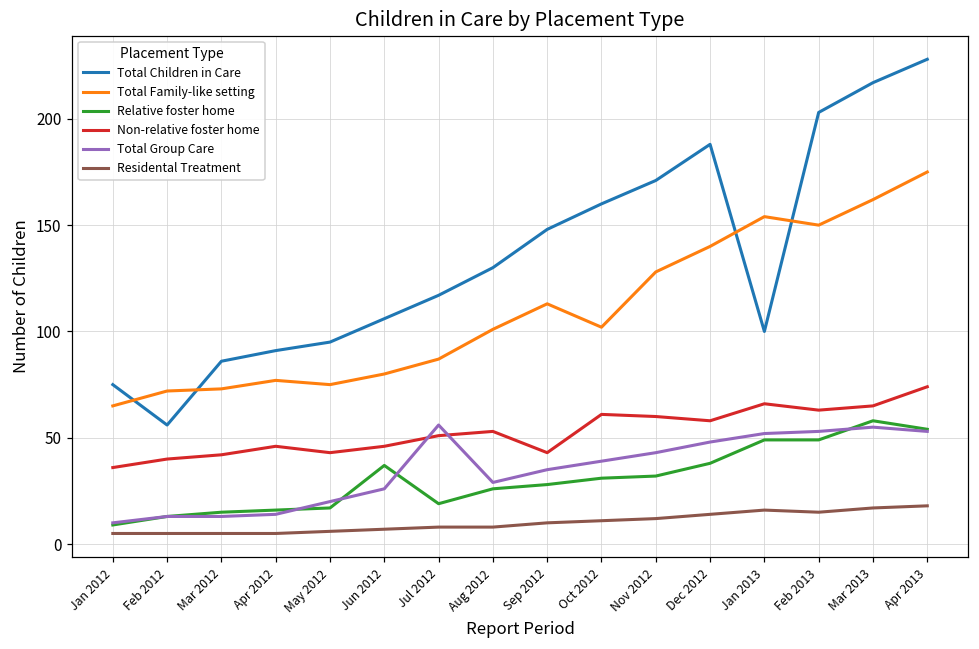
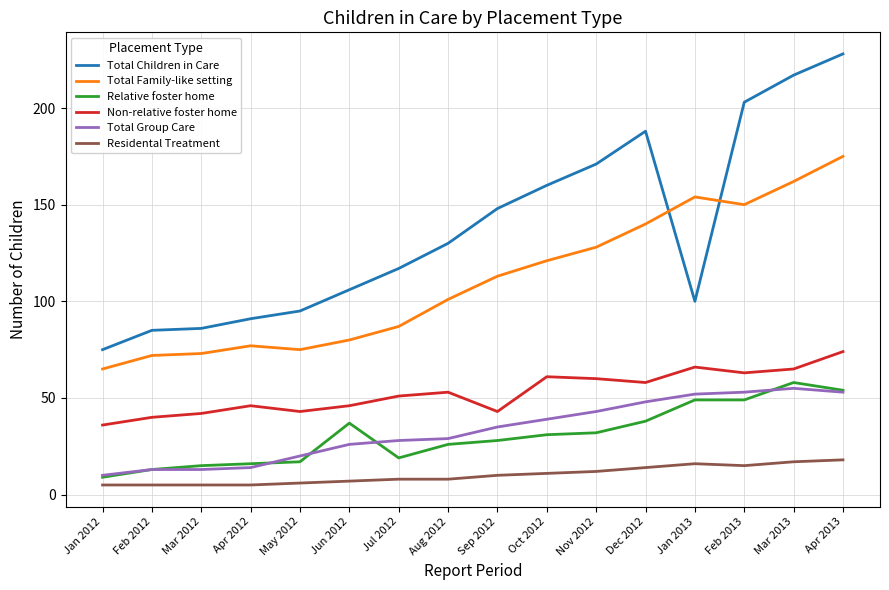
  {
    "Total Children in Care": {
      "Jan 2012": 75,
-     "Feb 2012": 56,
+     "Feb 2012": 85,
      "Mar 2012": 86,
      "Apr 2012": 91,
      "May 2012": 95,
      "Jun 2012": 106,
      "Jul 2012": 117,
      "Aug 2012": 130,
      "Sep 2012": 148,
      "Oct 2012": 160,
      "Nov 2012": 171,
      "Dec 2012": 188,
      "Jan 2013": 100,
      "Feb 2013": 203,
      "Mar 2013": 217,
      "Apr 2013": 228
    },
    "Total Family-like setting": {
      "Jan 2012": 65,
      "Feb 2012": 72,
      "Mar 2012": 73,
      "Apr 2012": 77,
      "May 2012": 75,
      "Jun 2012": 80,
      "Jul 2012": 87,
      "Aug 2012": 101,
      "Sep 2012": 113,
-     "Oct 2012": 102,
+     "Oct 2012": 121,
      "Nov 2012": 128,
      "Dec 2012": 140,
      "Jan 2013": 154,
      "Feb 2013": 150,
      "Mar 2013": 162,
      "Apr 2013": 175
    },
    "Relative foster home": {
      "Mar 2012": 15,
      "Apr 2012": 16,
      "May 2012": 17,
      "Jun 2012": 37,
      "Jul 2012": 19,
      "Aug 2012": 26,
      "Sep 2012": 28,
      "Oct 2012": 31,
      "Nov 2012": 32,
      "Dec 2012": 38,
      "Jan 2013": 49,
      "Feb 2013": 49,
      "Mar 2013": 58
    },
    "Non-relative foster home": {
      "Jan 2012": 36,
      "Feb 2012": 40,
      "Mar 2012": 42,
      "Apr 2012": 46,
      "May 2012": 43,
      "Jun 2012": 46,
      "Jul 2012": 51,
      "Aug 2012": 53,
      "Sep 2012": 43,
      "Oct 2012": 61,
      "Nov 2012": 60,
      "Dec 2012": 58,
      "Jan 2013": 66,
      "Feb 2013": 63,
      "Mar 2013": 65,
      "Apr 2013": 74
    },
    "Total Group Care": {
      "Mar 2012": 13,
      "Apr 2012": 14,
      "May 2012": 20,
      "Jun 2012": 26,
-     "Jul 2012": 56,
+     "Jul 2012": 28,
      "Aug 2012": 29,
      "Sep 2012": 35,
      "Oct 2012": 39,
      "Nov 2012": 43,
      "Dec 2012": 48,
      "Jan 2013": 52,
      "Feb 2013": 53,
      "Mar 2013": 55
    },
    "Residental Treatment": {
      "Jan 2012": 5,
      "Feb 2012": 5,
      "Mar 2012": 5,
      "Apr 2012": 5,
      "May 2012": 6,
      "Jun 2012": 7,
      "Jul 2012": 8,
      "Aug 2012": 8,
      "Sep 2012": 10,
      "Oct 2012": 11,
      "Nov 2012": 12,
      "Dec 2012": 14,
      "Jan 2013": 16,
      "Feb 2013": 15,
      "Mar 2013": 17,
      "Apr 2013": 18
    }
  }
